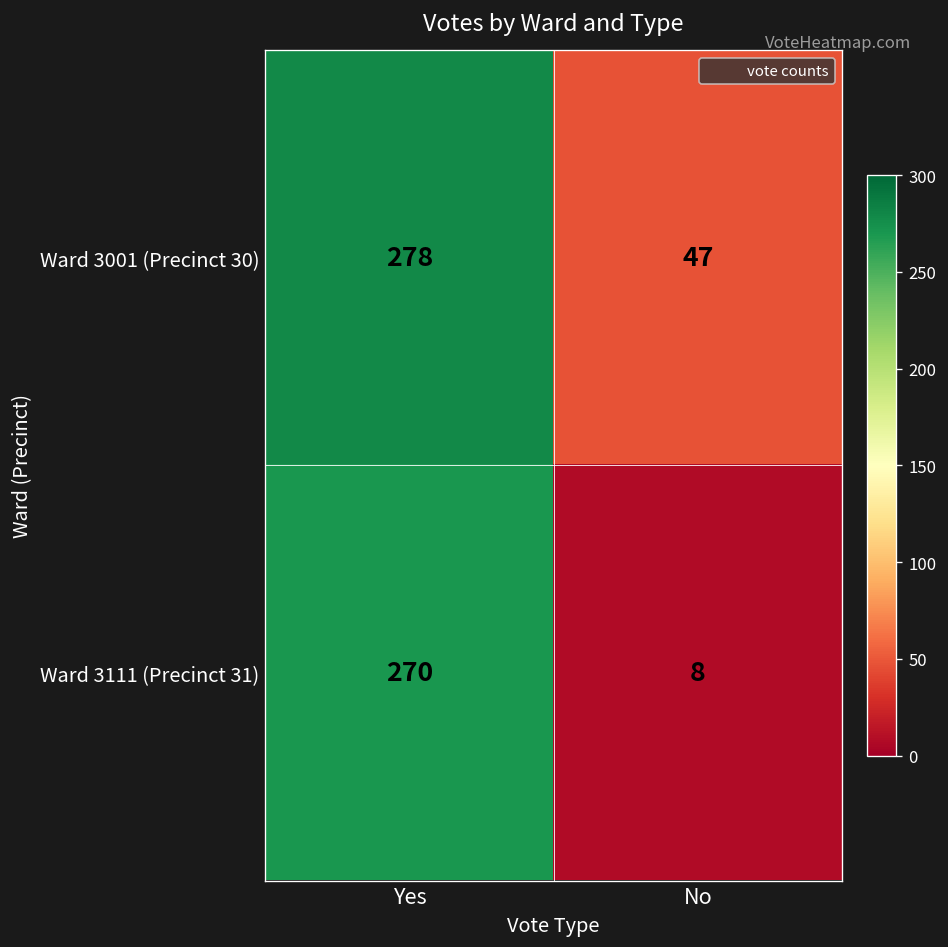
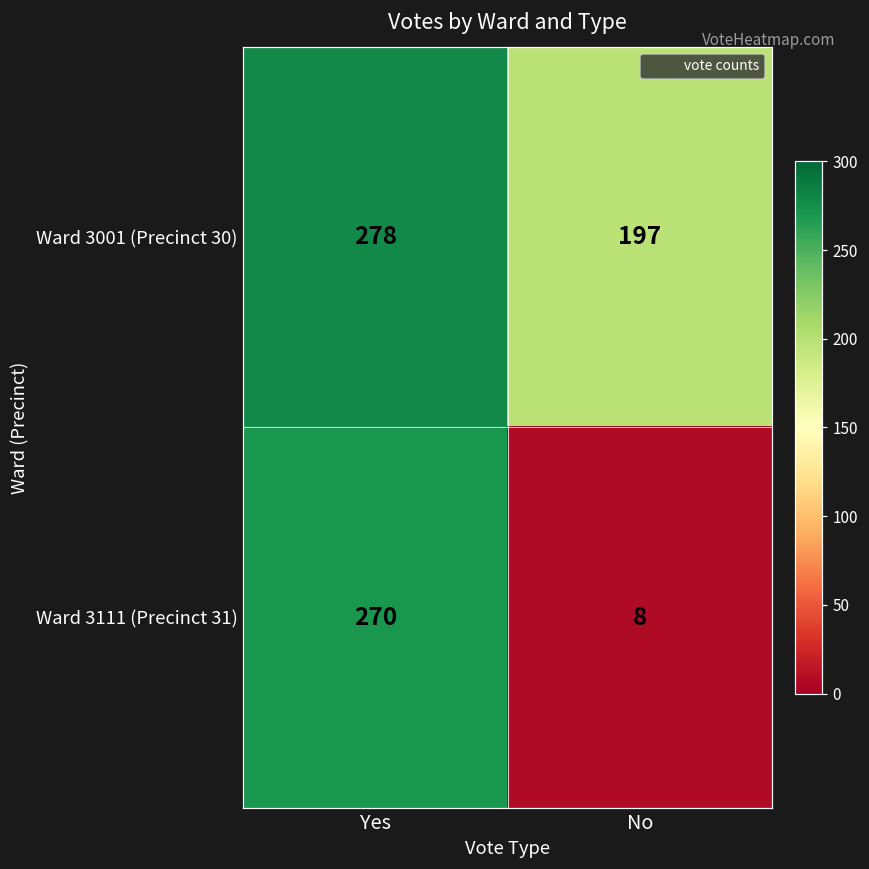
  {
    "Ward 3001 (Precinct 30)": {
      "Yes": 278,
-     "No": 47
+     "No": 197
    },
    "Ward 3111 (Precinct 31)": {
      "Yes": 270,
      "No": 8
    }
  }
